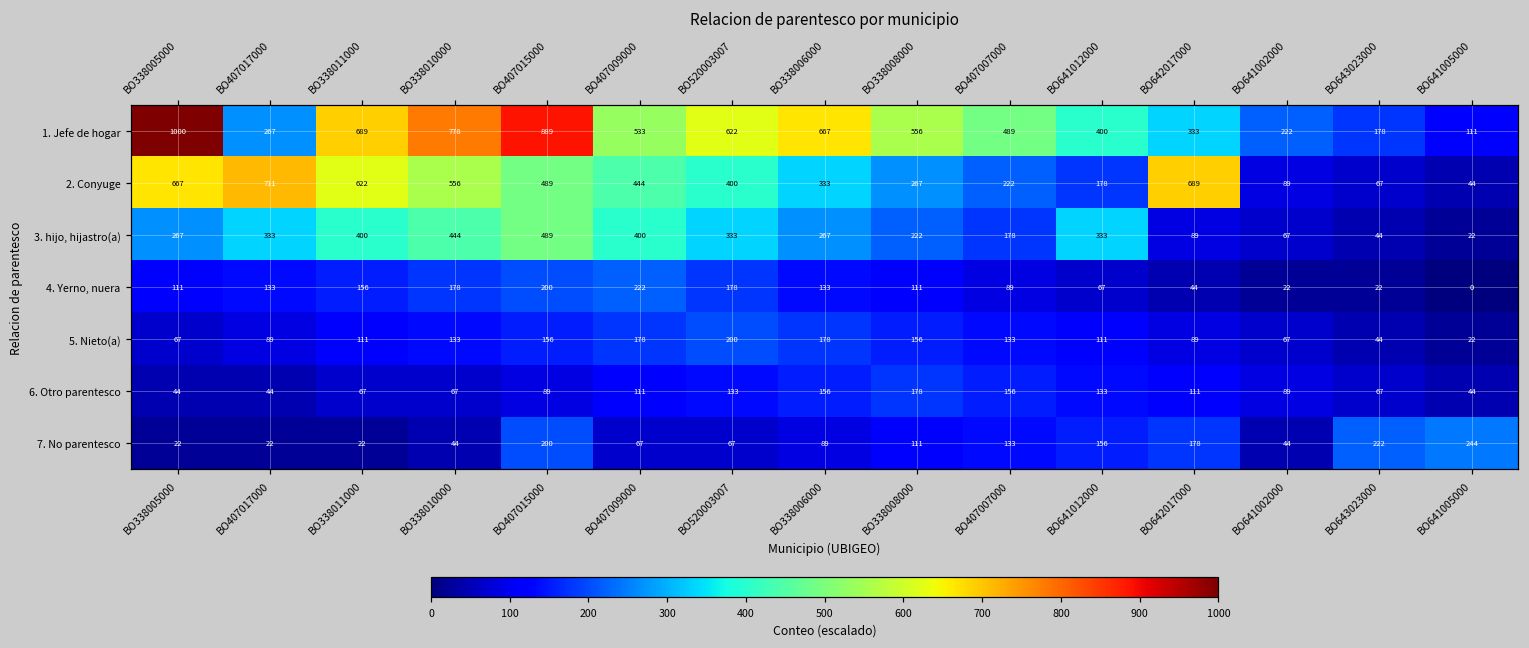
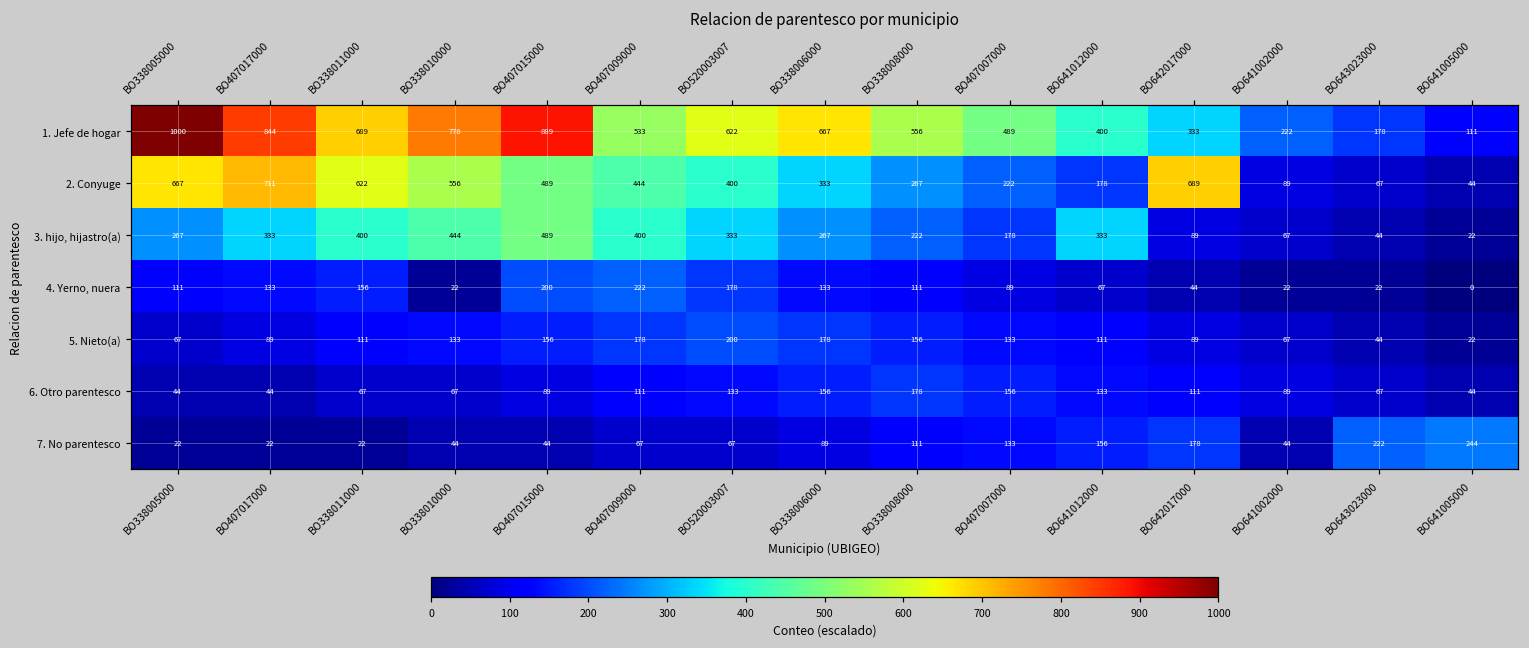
  {
    "1. Jefe de hogar": {
      "BO338005000": 1000,
-     "BO407017000": 267,
+     "BO407017000": 844,
      "BO338011000": 689,
      "BO338010000": 778,
      "BO407015000": 889,
      "BO407009000": 533,
      "BO520003007": 622,
      "BO338006000": 667,
      "BO338008000": 556,
      "BO407007000": 489,
      "BO641012000": 400,
      "BO642017000": 333,
      "BO641002000": 222,
      "BO643023000": 178,
      "BO641005000": 111
    },
    "2. Conyuge": {
      "BO338005000": 667,
      "BO407017000": 711,
      "BO338011000": 622,
      "BO338010000": 556,
      "BO407015000": 489,
      "BO407009000": 444,
      "BO520003007": 400,
      "BO338006000": 333,
      "BO338008000": 267,
      "BO407007000": 222,
      "BO641012000": 178,
      "BO642017000": 689,
      "BO641002000": 89,
      "BO643023000": 67,
      "BO641005000": 44
    },
    "3. hijo, hijastro(a)": {
      "BO338005000": 267,
      "BO407017000": 333,
      "BO338011000": 400,
      "BO338010000": 444,
      "BO407015000": 489,
      "BO407009000": 400,
      "BO520003007": 333,
      "BO338006000": 267,
      "BO338008000": 222,
      "BO407007000": 178,
      "BO641012000": 333,
      "BO642017000": 89,
      "BO641002000": 67,
      "BO643023000": 44,
      "BO641005000": 22
    },
    "4. Yerno, nuera": {
      "BO338005000": 111,
      "BO407017000": 133,
      "BO338011000": 156,
-     "BO338010000": 178,
+     "BO338010000": 22,
      "BO407015000": 200,
      "BO407009000": 222,
      "BO520003007": 178,
      "BO338006000": 133,
      "BO338008000": 111,
      "BO407007000": 89,
      "BO641012000": 67,
      "BO642017000": 44,
      "BO641002000": 22,
      "BO643023000": 22,
      "BO641005000": 0
    },
    "5. Nieto(a)": {
      "BO338005000": 67,
      "BO407017000": 89,
      "BO338011000": 111,
      "BO338010000": 133,
      "BO407015000": 156,
      "BO407009000": 178,
      "BO520003007": 200,
      "BO338006000": 178,
      "BO338008000": 156,
      "BO407007000": 133,
      "BO641012000": 111,
      "BO642017000": 89,
      "BO641002000": 67,
      "BO643023000": 44,
      "BO641005000": 22
    },
    "6. Otro parentesco": {
      "BO338005000": 44,
      "BO407017000": 44,
      "BO338011000": 67,
      "BO338010000": 67,
      "BO407015000": 89,
      "BO407009000": 111,
      "BO520003007": 133,
      "BO338006000": 156,
      "BO338008000": 178,
      "BO407007000": 156,
      "BO641012000": 133,
      "BO642017000": 111,
      "BO641002000": 89,
      "BO643023000": 67,
      "BO641005000": 44
    },
    "7. No parentesco": {
      "BO338005000": 22,
      "BO407017000": 22,
      "BO338011000": 22,
      "BO338010000": 44,
-     "BO407015000": 200,
+     "BO407015000": 44,
      "BO407009000": 67,
      "BO520003007": 67,
      "BO338006000": 89,
      "BO338008000": 111,
      "BO407007000": 133,
      "BO641012000": 156,
      "BO642017000": 178,
      "BO641002000": 44,
      "BO643023000": 222,
      "BO641005000": 244
    }
  }
